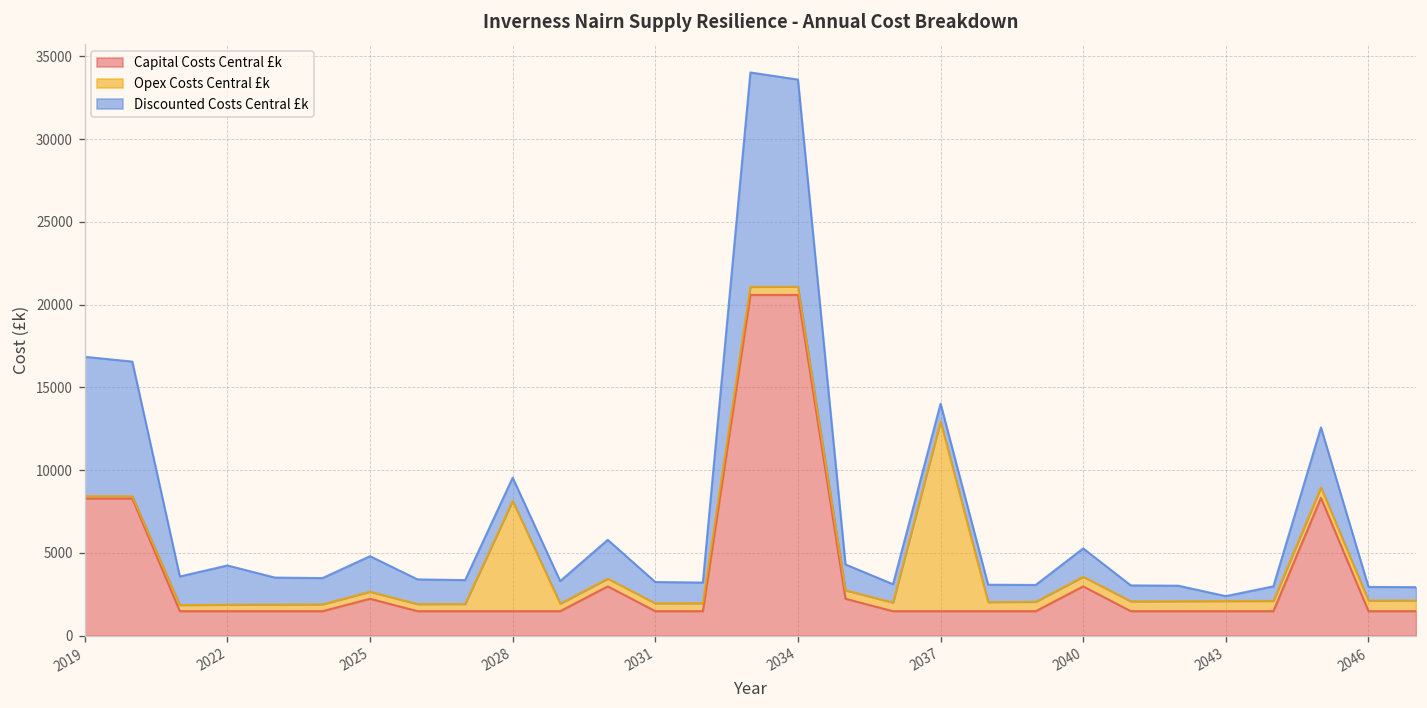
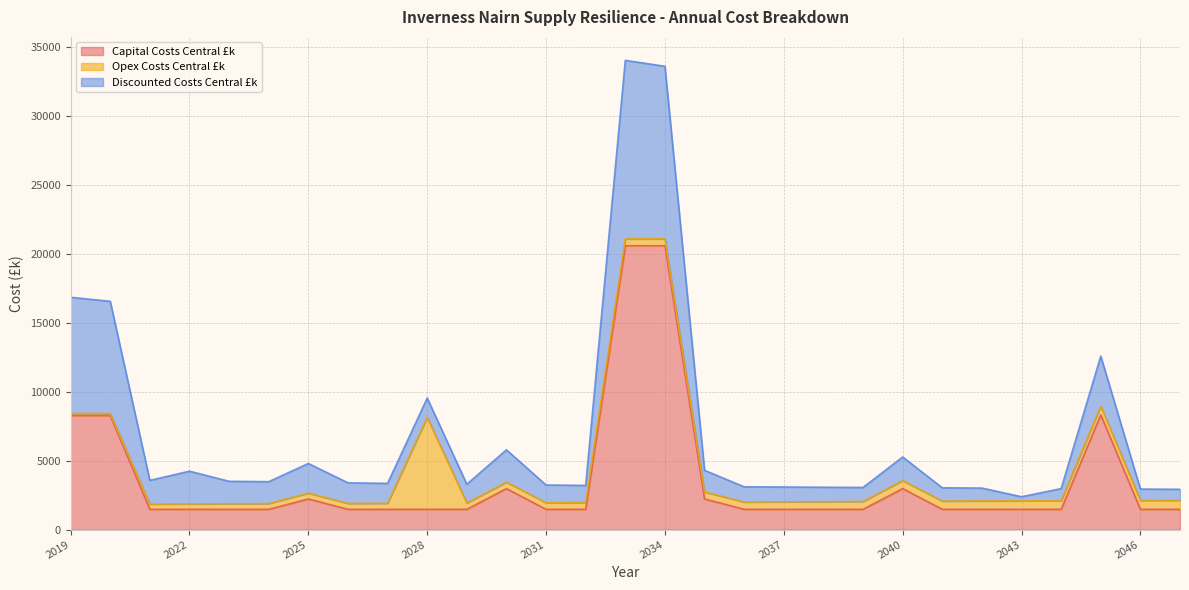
  {
    "Capital Costs Central £k": {
      "2022": 1500,
      "2025": 2200,
      "2028": 1500,
      "2031": 1500,
      "2034": 20600,
      "2037": 1500,
      "2040": 3000,
      "2043": 1500,
      "2046": 1500
    },
    "Opex Costs Central £k": {
      "2022": 400,
      "2025": 400,
      "2028": 6700,
      "2031": 500,
      "2034": 500,
-     "2037": 11500,
+     "2037": 500,
      "2040": 600,
      "2043": 600,
      "2046": 600
    },
    "Discounted Costs Central £k": {
      "2019": 8400,
      "2022": 2400,
      "2025": 2100,
      "2028": 1400,
      "2031": 1300,
      "2034": 12500,
      "2037": 1100,
      "2040": 1700,
      "2043": 300,
      "2046": 800
    }
  }
